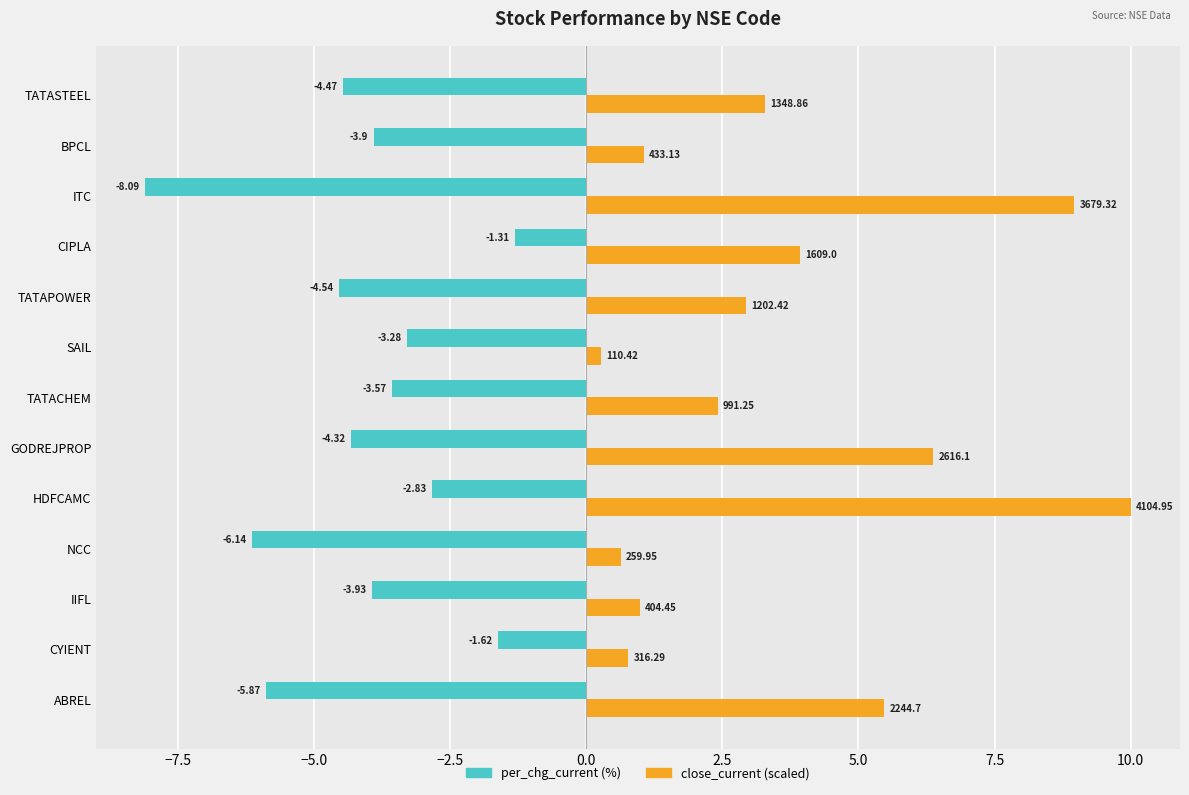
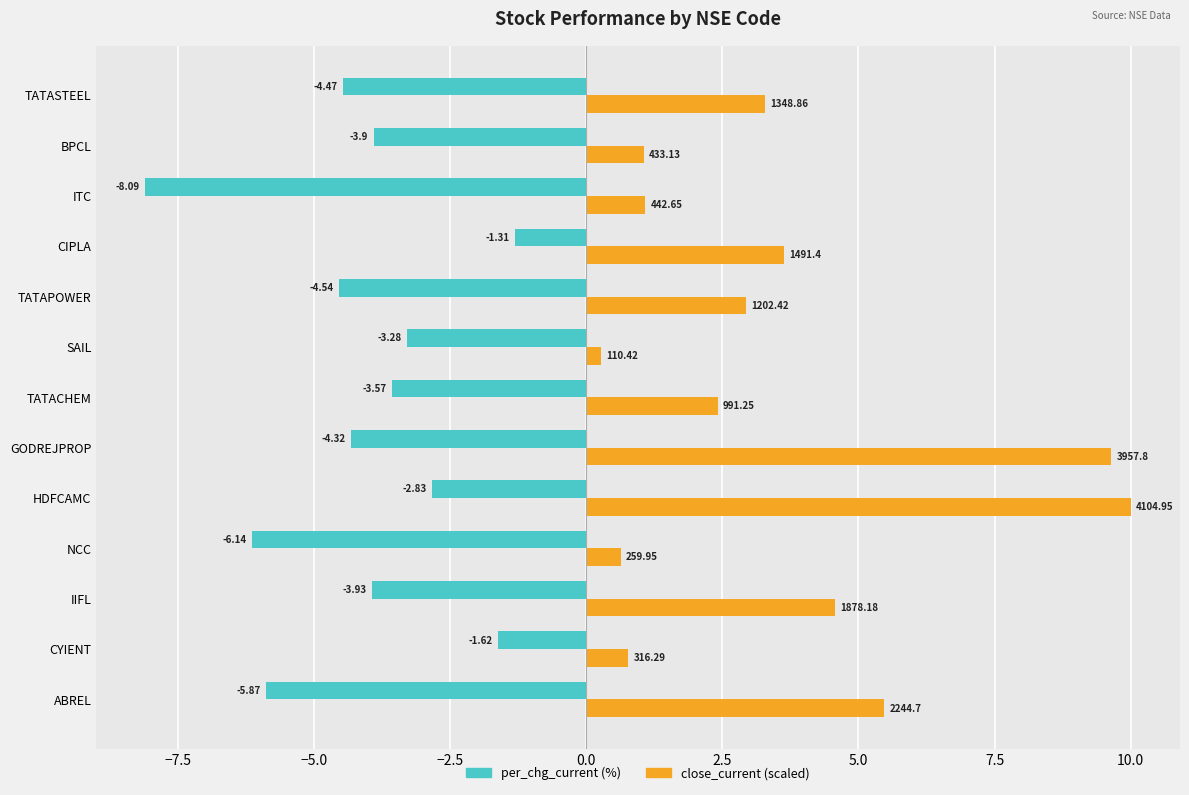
  {
    "close_current (scaled)": {
-     "ITC": 3679.32,
-     "CIPLA": 1609.0,
-     "GODREJPROP": 2616.1,
-     "IIFL": 404.45
+     "ITC": 442.65,
+     "CIPLA": 1491.4,
+     "GODREJPROP": 3957.8,
+     "IIFL": 1878.18
    }
  }
